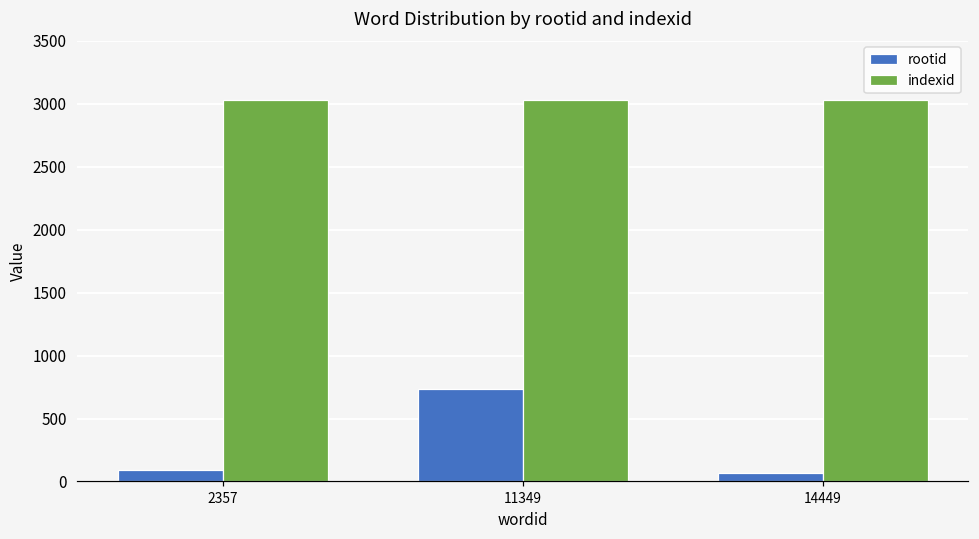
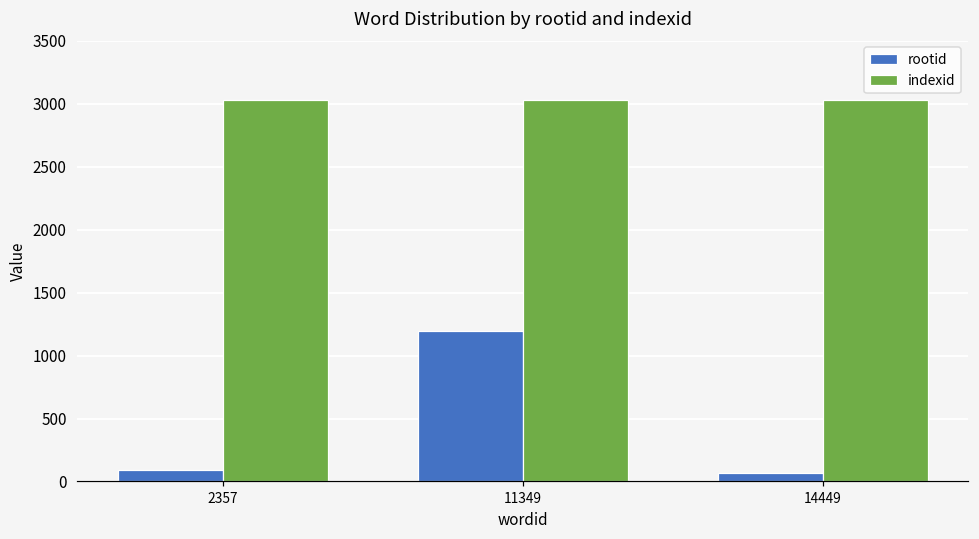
  {
    "rootid": {
      "2357": 90,
-     "11349": 740,
+     "11349": 1200,
      "14449": 70
    },
    "indexid": {
      "2357": 3030,
      "11349": 3030,
      "14449": 3030
    }
  }
